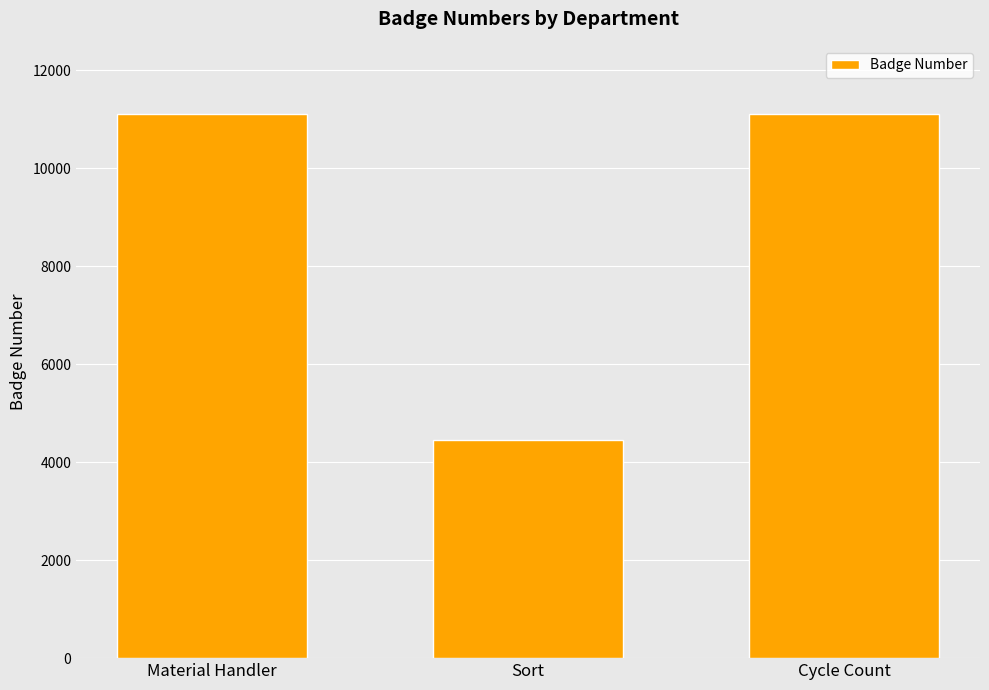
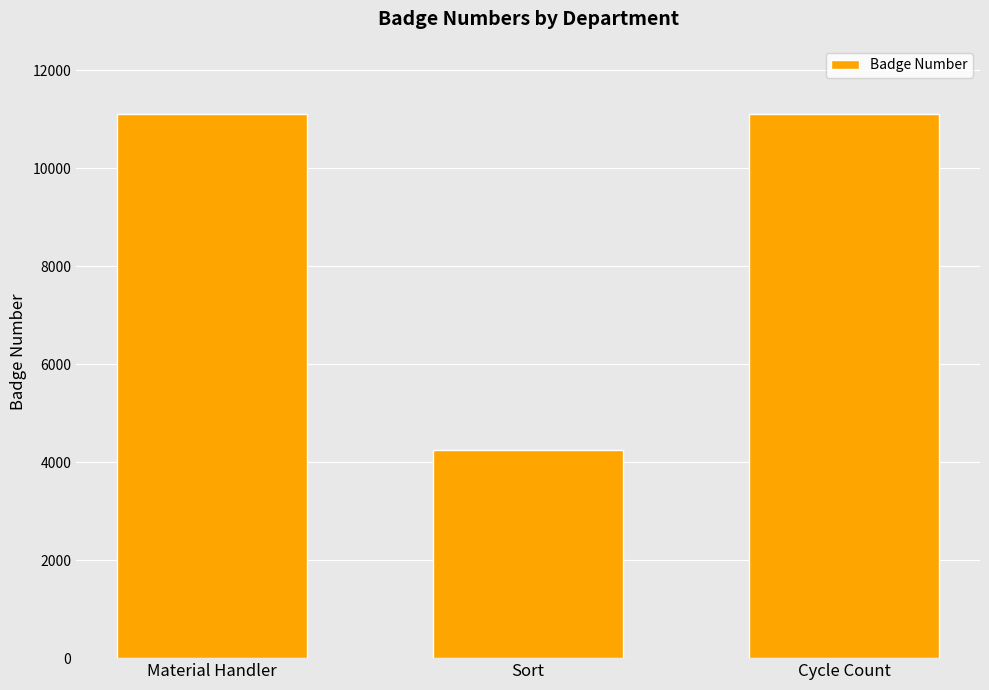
  {
    "Material Handler": 11100,
-   "Sort": 4400,
+   "Sort": 4200,
    "Cycle Count": 11100
  }
